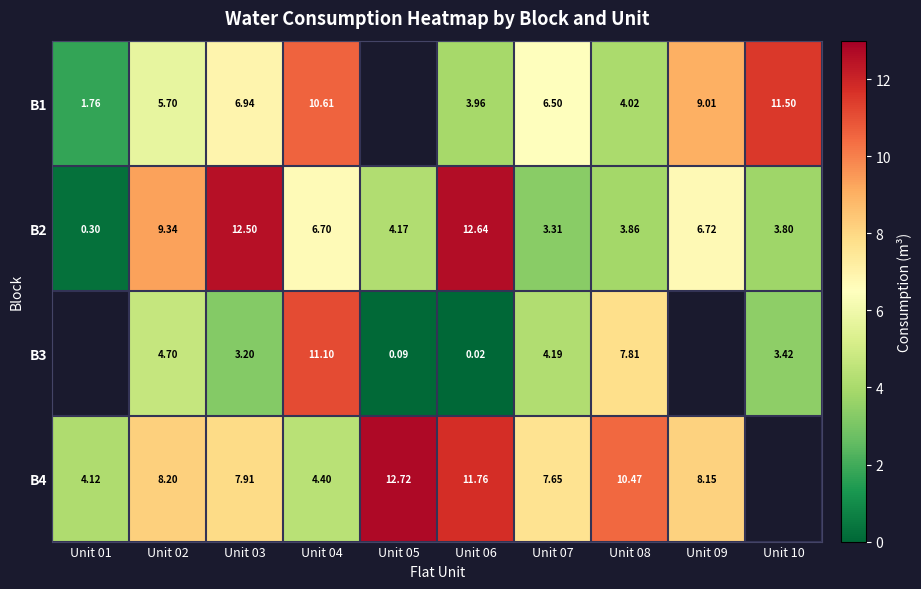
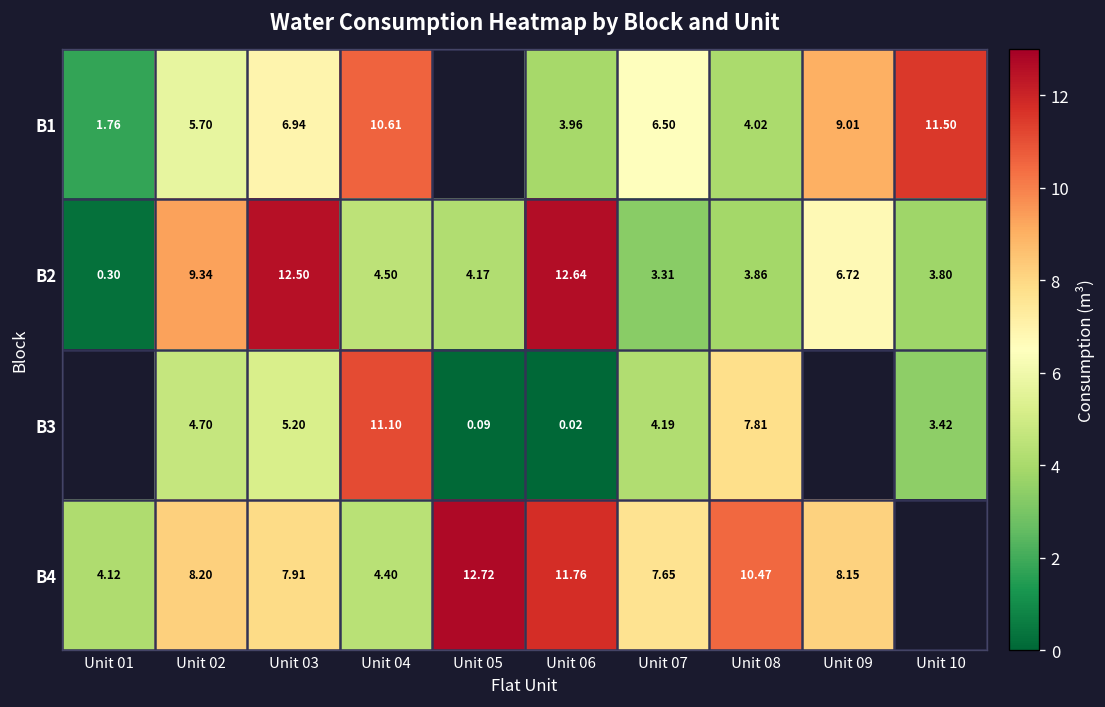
  {
    "B1": {
      "Unit 01": 1.76,
      "Unit 02": 5.70,
      "Unit 03": 6.94,
      "Unit 04": 10.61,
      "Unit 06": 3.96,
      "Unit 07": 6.50,
      "Unit 08": 4.02,
      "Unit 09": 9.01,
      "Unit 10": 11.50
    },
    "B2": {
      "Unit 01": 0.30,
      "Unit 02": 9.34,
      "Unit 03": 12.50,
-     "Unit 04": 6.70,
+     "Unit 04": 4.50,
      "Unit 05": 4.17,
      "Unit 06": 12.64,
      "Unit 07": 3.31,
      "Unit 08": 3.86,
      "Unit 09": 6.72,
      "Unit 10": 3.80
    },
    "B3": {
      "Unit 02": 4.70,
-     "Unit 03": 3.20,
+     "Unit 03": 5.20,
      "Unit 04": 11.10,
      "Unit 05": 0.09,
      "Unit 06": 0.02,
      "Unit 07": 4.19,
      "Unit 08": 7.81,
      "Unit 10": 3.42
    },
    "B4": {
      "Unit 01": 4.12,
      "Unit 02": 8.20,
      "Unit 03": 7.91,
      "Unit 04": 4.40,
      "Unit 05": 12.72,
      "Unit 06": 11.76,
      "Unit 07": 7.65,
      "Unit 08": 10.47,
      "Unit 09": 8.15
    }
  }
